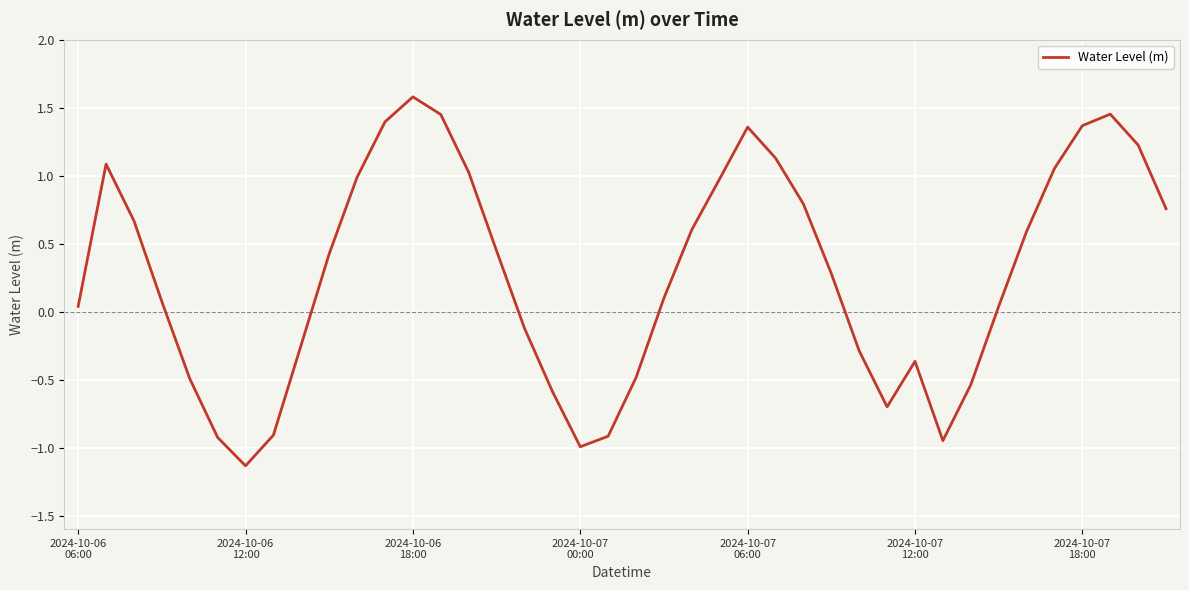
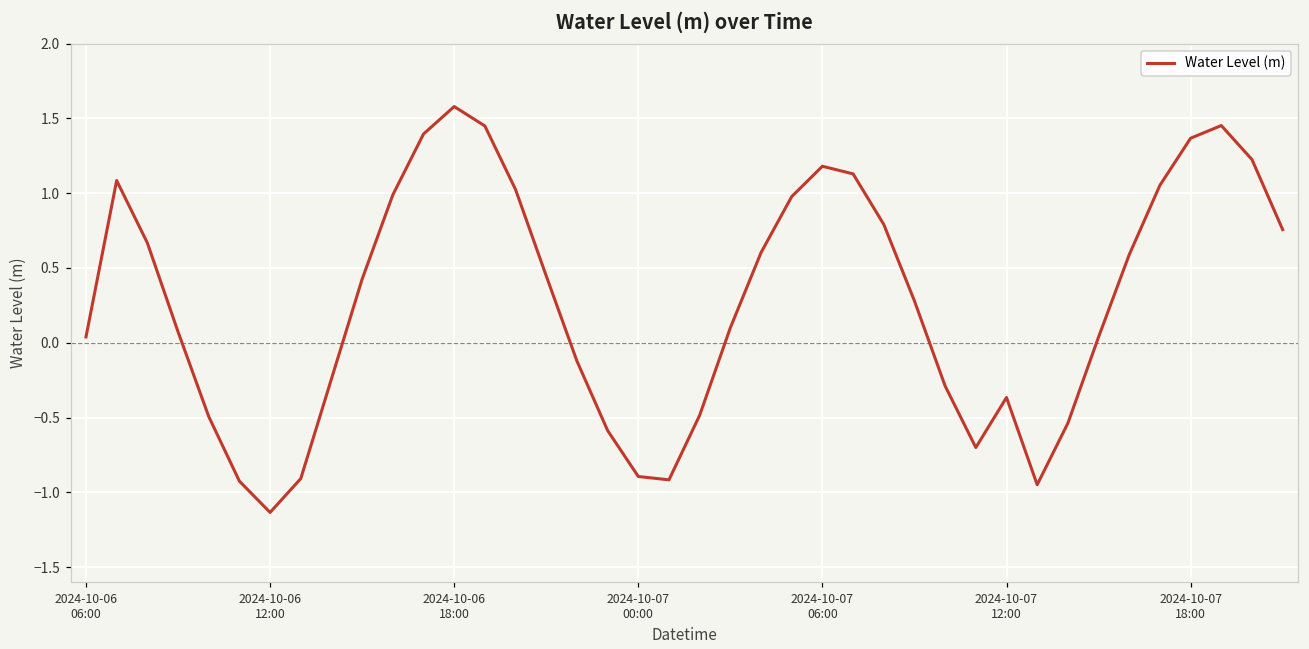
  {
    "2024-10-06 06:00": 0.04,
    "2024-10-06 12:00": -1.13,
    "2024-10-06 18:00": 1.58,
-   "2024-10-07 00:00": -0.99,
-   "2024-10-07 06:00": 1.36,
+   "2024-10-07 00:00": -0.89,
+   "2024-10-07 06:00": 1.18,
    "2024-10-07 12:00": -0.37,
    "2024-10-07 18:00": 1.37
  }
